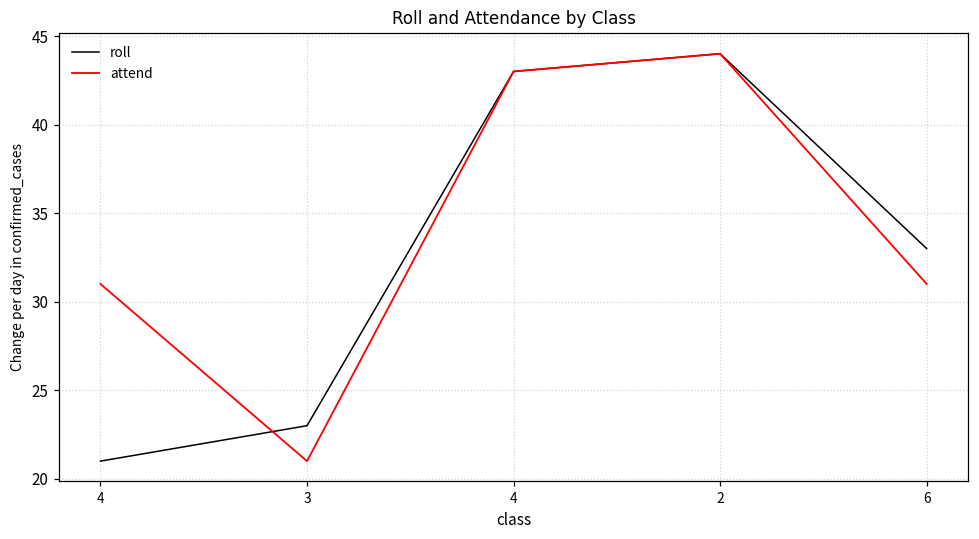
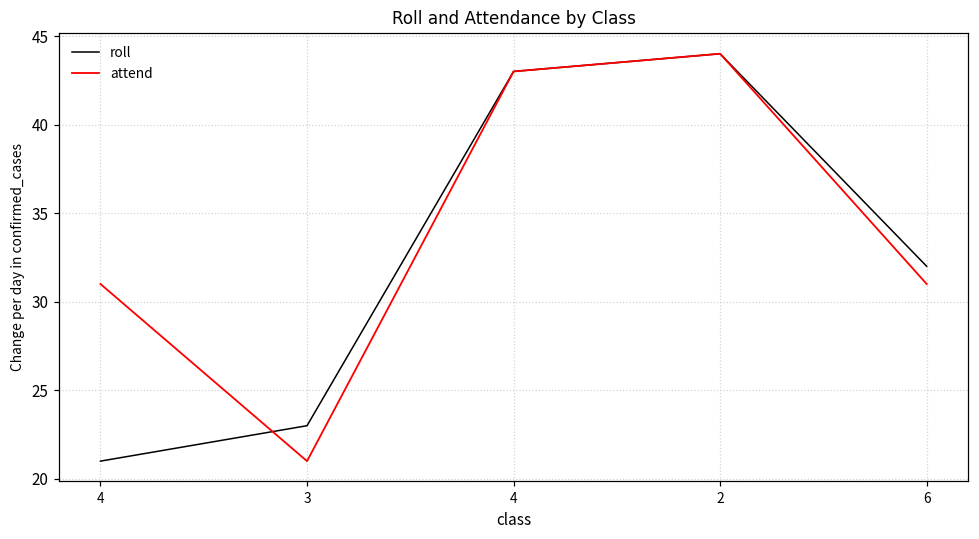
  {
    "roll": {
      "3": 23,
-     "6": 33
+     "6": 32
    },
    "attend": {
      "3": 21,
      "6": 31
    }
  }
